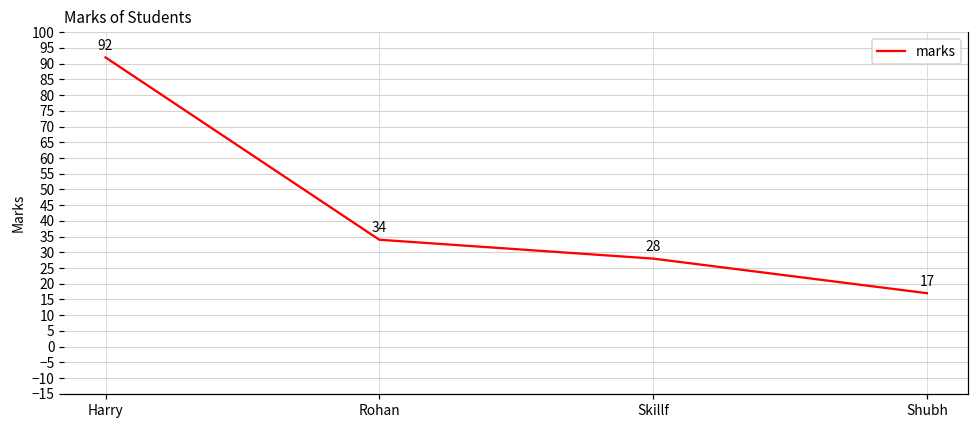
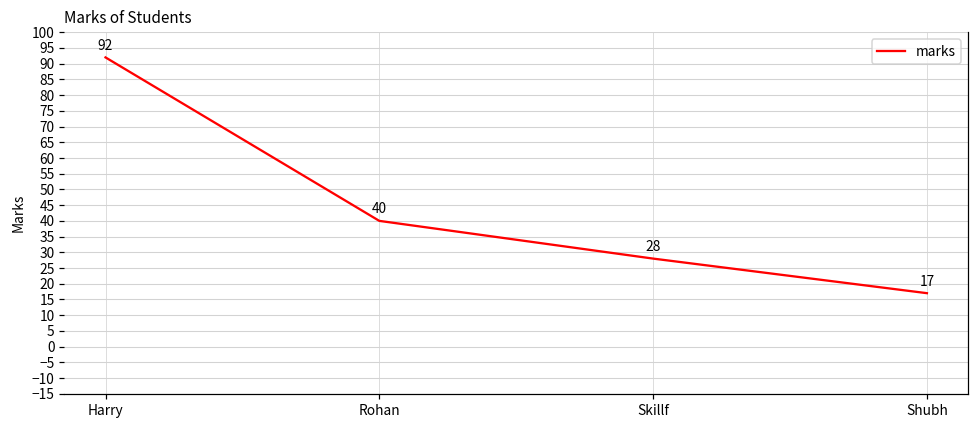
  {
    "Harry": 92,
-   "Rohan": 34,
+   "Rohan": 40,
    "Skillf": 28,
    "Shubh": 17
  }
